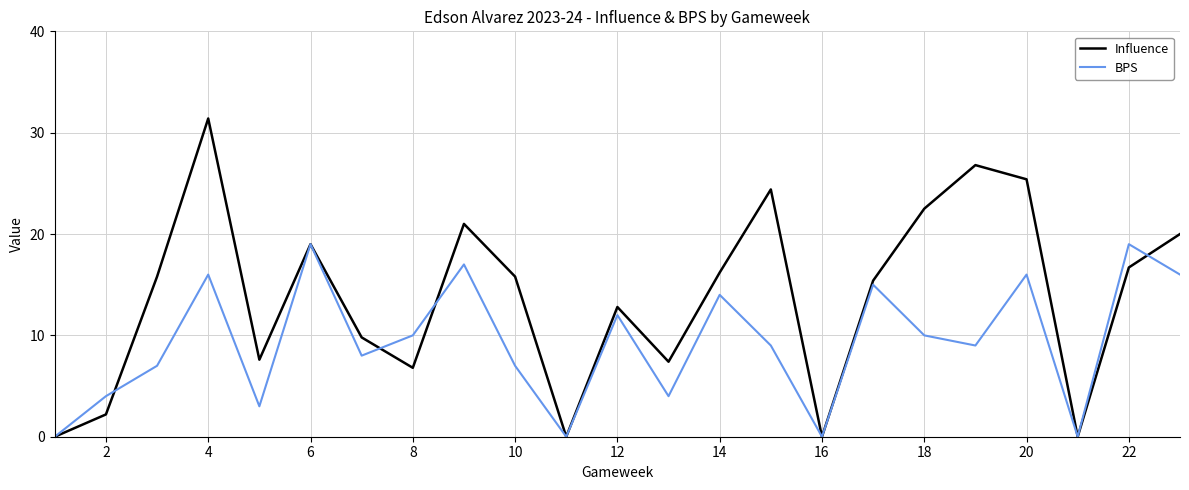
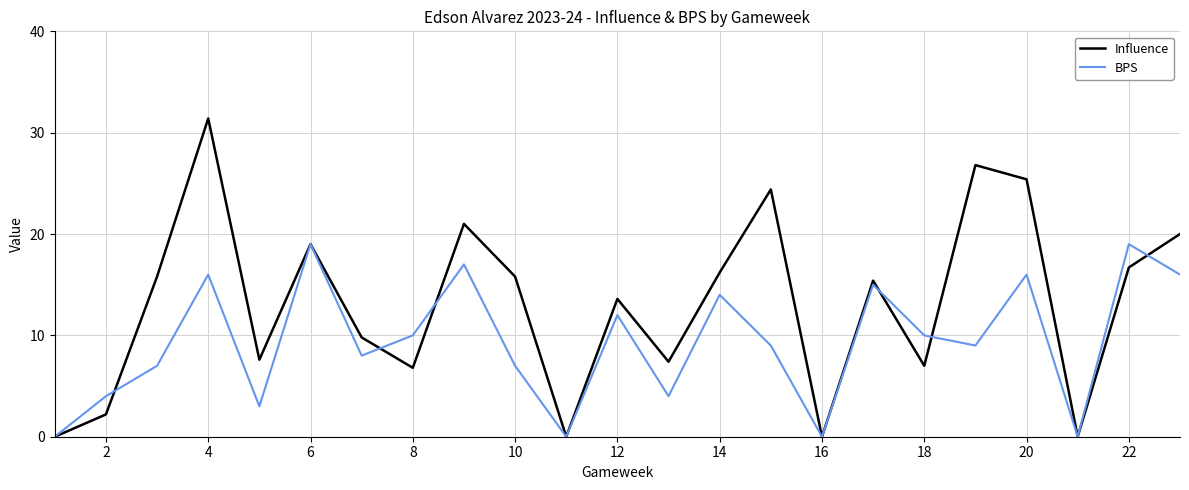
  {
    "Influence": {
      "2": 2.2,
      "4": 31.4,
      "8": 6.8,
      "10": 15.8,
-     "12": 12.8,
+     "12": 13.6,
      "14": 16.2,
-     "18": 22.5,
+     "18": 7.0,
      "20": 25.4,
      "22": 16.7
    },
    "BPS": {
      "2": 4.0,
      "4": 16.0,
      "8": 10.0,
      "10": 7.0,
      "12": 12.0,
      "14": 14.0,
      "18": 10.0,
      "20": 16.0,
      "22": 19.0
    }
  }
